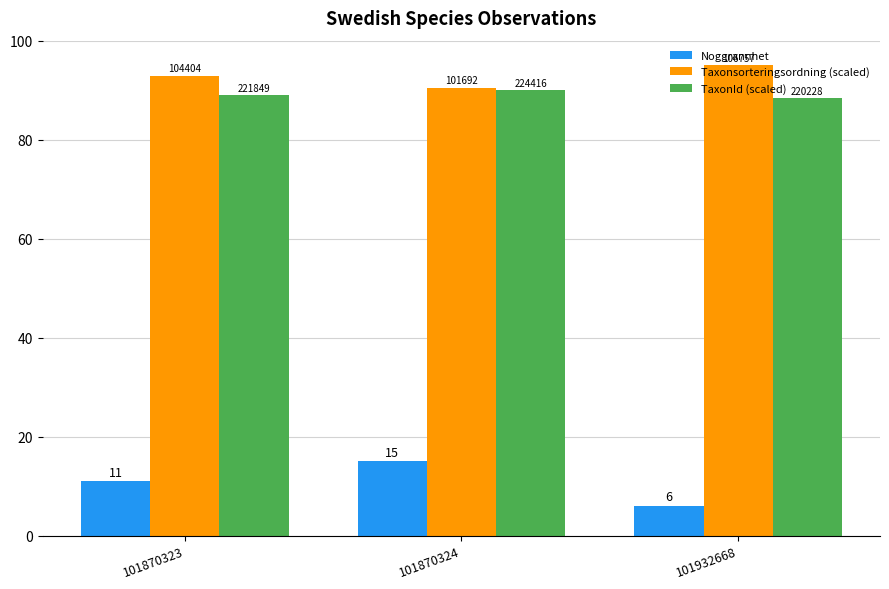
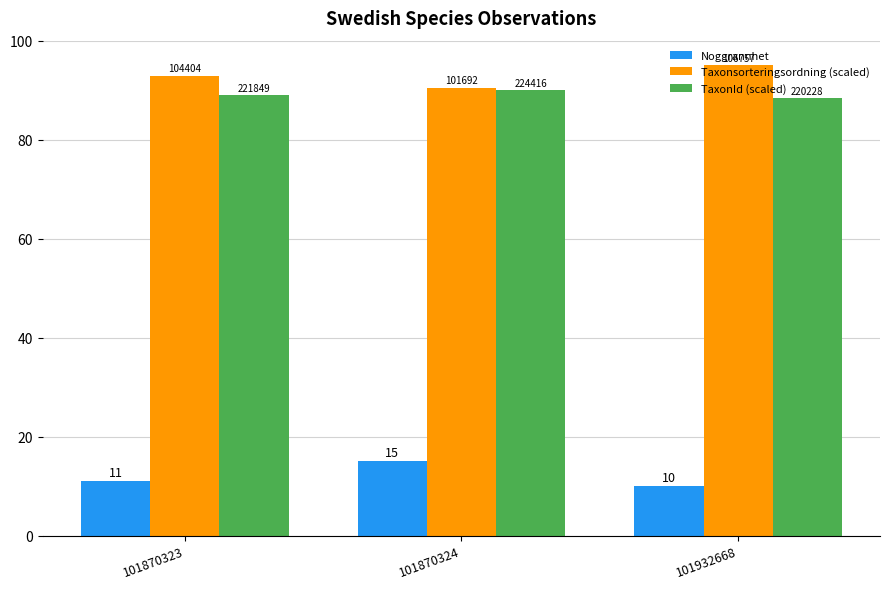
  {
    "Noggrannhet": {
      "101870323": 11,
      "101870324": 15,
-     "101932668": 6
+     "101932668": 10
    }
  }
